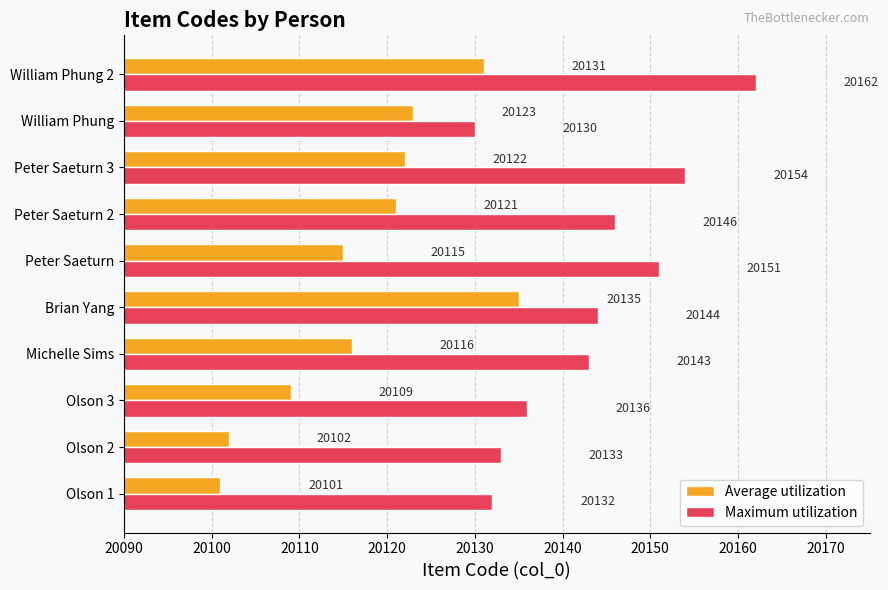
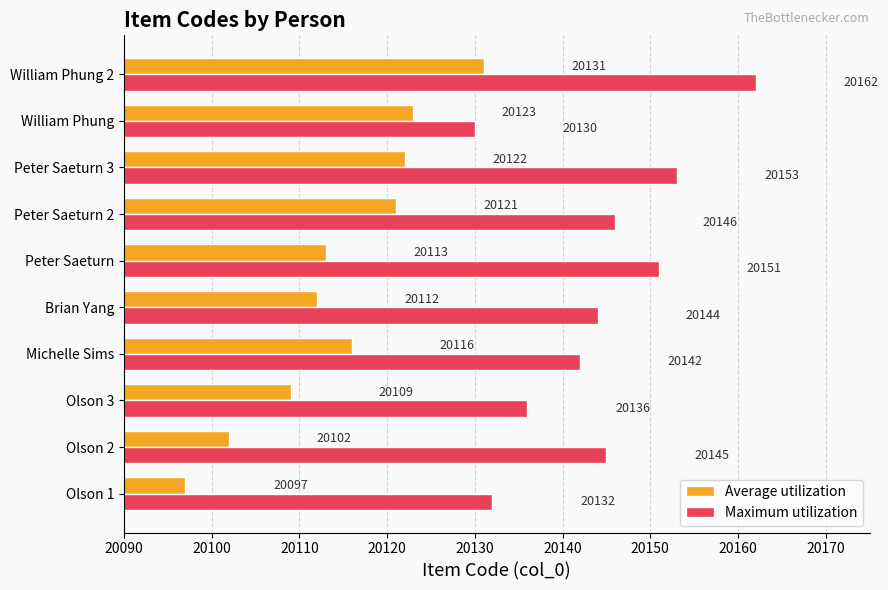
  {
    "Average utilization": {
-     "Peter Saeturn": 20115,
-     "Brian Yang": 20135,
-     "Olson 1": 20101
+     "Peter Saeturn": 20113,
+     "Brian Yang": 20112,
+     "Olson 1": 20097
    },
    "Maximum utilization": {
-     "Peter Saeturn 3": 20154,
-     "Michelle Sims": 20143,
-     "Olson 2": 20133
+     "Peter Saeturn 3": 20153,
+     "Michelle Sims": 20142,
+     "Olson 2": 20145
    }
  }
